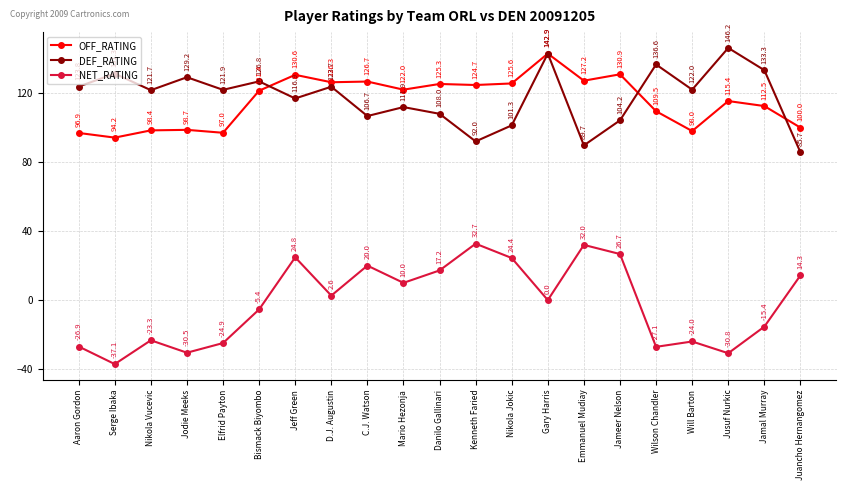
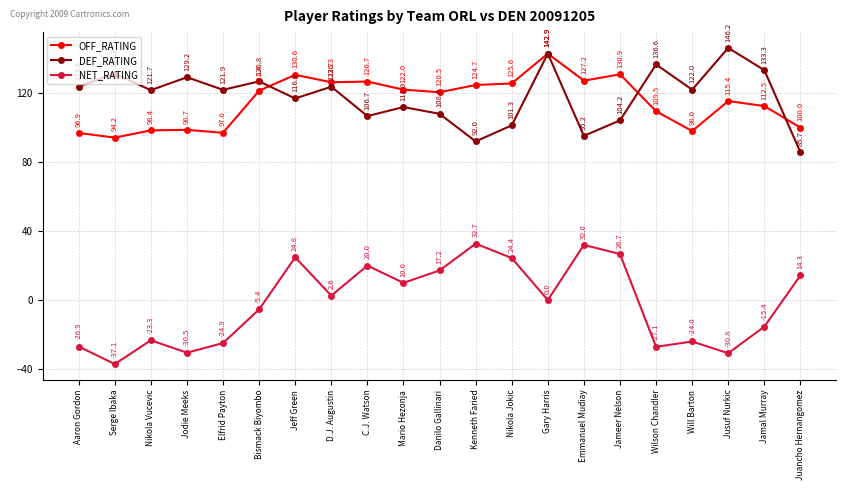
  {
    "OFF_RATING": {
      "Aaron Gordon": 96.9,
      "Serge Ibaka": 94.2,
      "Nikola Vucevic": 98.4,
      "Jodie Meeks": 98.7,
      "Elfrid Payton": 97.0,
      "Jeff Green": 130.6,
      "C.J. Watson": 126.7,
      "Mario Hezonja": 122.0,
-     "Danilo Gallinari": 125.3,
+     "Danilo Gallinari": 120.5,
      "Kenneth Faried": 124.7,
      "Nikola Jokic": 125.6,
      "Emmanuel Mudiay": 127.2,
      "Jameer Nelson": 130.9,
      "Wilson Chandler": 109.5,
      "Will Barton": 98.0,
      "Jusuf Nurkic": 115.4,
      "Jamal Murray": 112.5,
      "Juancho Hernangomez": 100.0
    },
    "DEF_RATING": {
      "Nikola Vucevic": 121.7,
      "Jodie Meeks": 129.2,
      "Elfrid Payton": 121.9,
      "C.J. Watson": 106.7,
      "Kenneth Faried": 92.0,
      "Nikola Jokic": 101.3,
-     "Emmanuel Mudiay": 89.7,
+     "Emmanuel Mudiay": 95.2,
      "Jameer Nelson": 104.2,
      "Wilson Chandler": 136.6,
      "Will Barton": 122.0,
      "Jusuf Nurkic": 146.2,
      "Jamal Murray": 133.3,
      "Juancho Hernangomez": 85.7
    },
    "NET_RATING": {
      "Aaron Gordon": -26.9,
      "Serge Ibaka": -37.1,
      "Nikola Vucevic": -23.3,
      "Jodie Meeks": -30.5,
      "Elfrid Payton": -24.9,
      "Bismack Biyombo": -5.4,
      "Jeff Green": 24.8,
      "D.J. Augustin": 2.6,
      "C.J. Watson": 20.0,
      "Mario Hezonja": 10.0,
      "Danilo Gallinari": 17.2,
      "Kenneth Faried": 32.7,
      "Nikola Jokic": 24.4,
      "Gary Harris": 0.0,
      "Emmanuel Mudiay": 32.0,
      "Jameer Nelson": 26.7,
      "Wilson Chandler": -27.1,
      "Will Barton": -24.0,
      "Jusuf Nurkic": -30.8,
      "Jamal Murray": -15.4,
      "Juancho Hernangomez": 14.3
    }
  }
